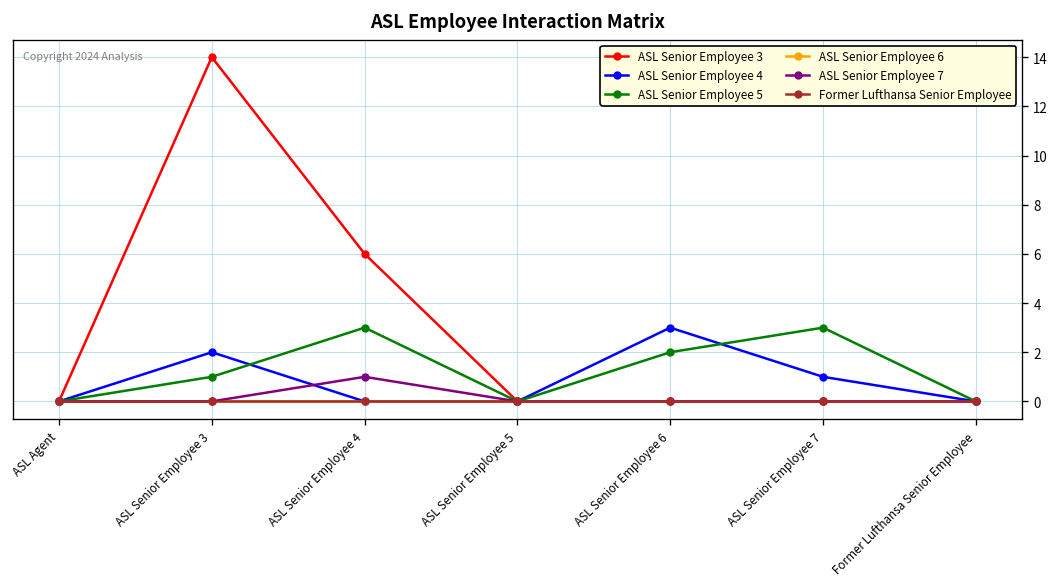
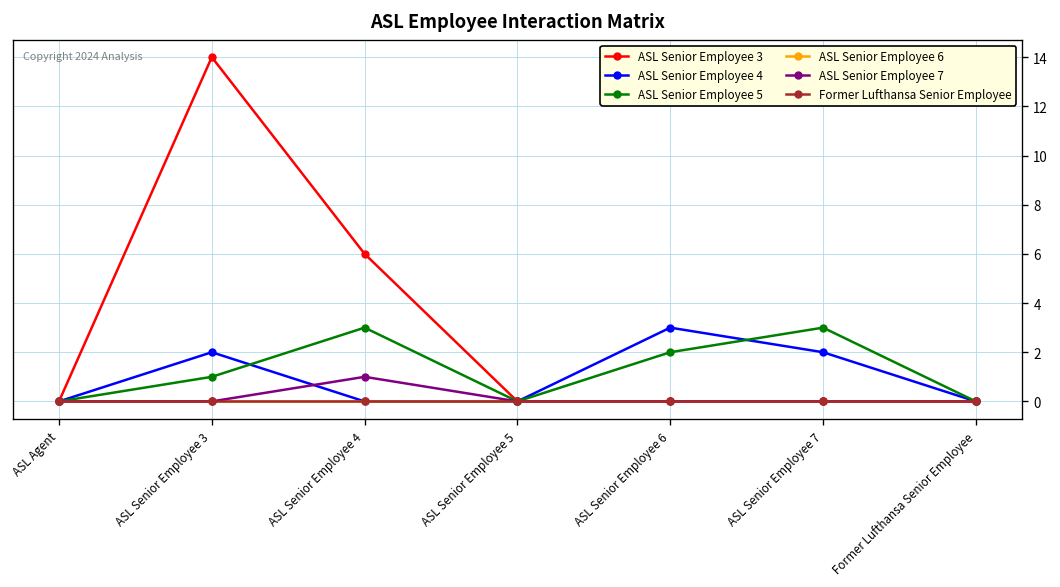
  {
    "ASL Senior Employee 3": {
      "ASL Senior Employee 3": 14,
      "ASL Senior Employee 4": 6
    },
    "ASL Senior Employee 4": {
      "ASL Senior Employee 3": 2,
      "ASL Senior Employee 6": 3,
-     "ASL Senior Employee 7": 1
+     "ASL Senior Employee 7": 2
    },
    "ASL Senior Employee 5": {
      "ASL Senior Employee 3": 1,
      "ASL Senior Employee 4": 3,
      "ASL Senior Employee 6": 2,
      "ASL Senior Employee 7": 3
    },
    "ASL Senior Employee 7": {
      "ASL Senior Employee 4": 1
    }
  }
